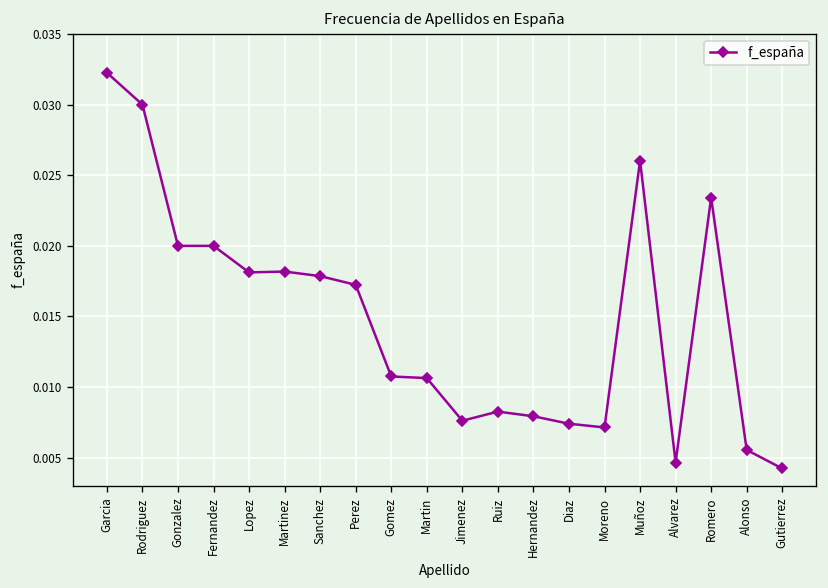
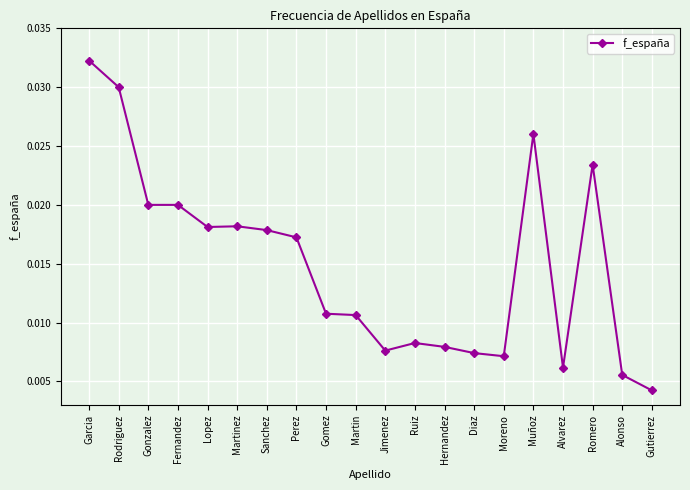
  {
    "Garcia": 0.0323,
    "Rodriguez": 0.0300,
    "Gonzalez": 0.0200,
    "Fernandez": 0.0200,
    "Lopez": 0.0181,
    "Martinez": 0.0182,
    "Sanchez": 0.0179,
    "Perez": 0.0172,
    "Gomez": 0.0108,
    "Martin": 0.0106,
    "Jimenez": 0.0076,
    "Ruiz": 0.0083,
    "Hernandez": 0.0079,
    "Diaz": 0.0074,
    "Moreno": 0.0071,
    "Muñoz": 0.0260,
-   "Alvarez": 0.0047,
+   "Alvarez": 0.0062,
    "Romero": 0.0234,
    "Alonso": 0.0056,
    "Gutierrez": 0.0042
  }
